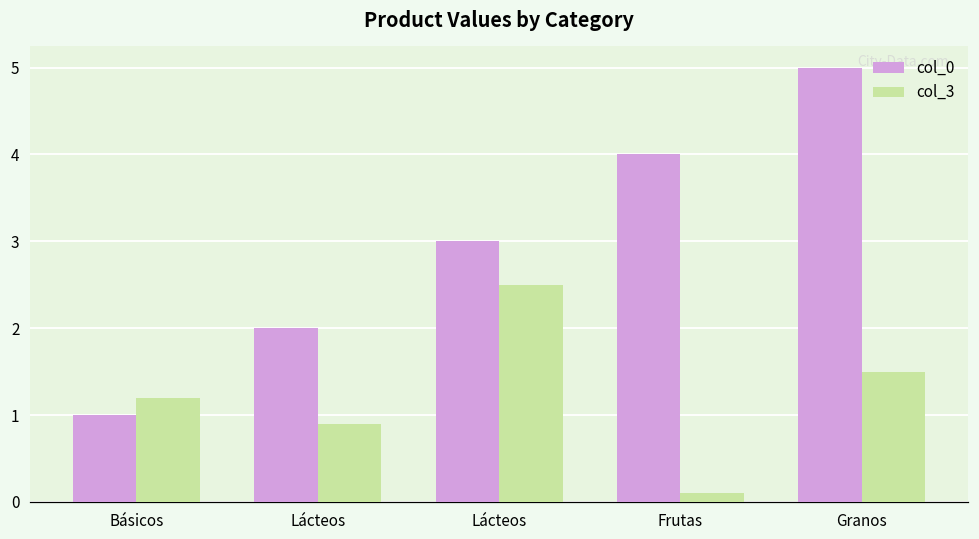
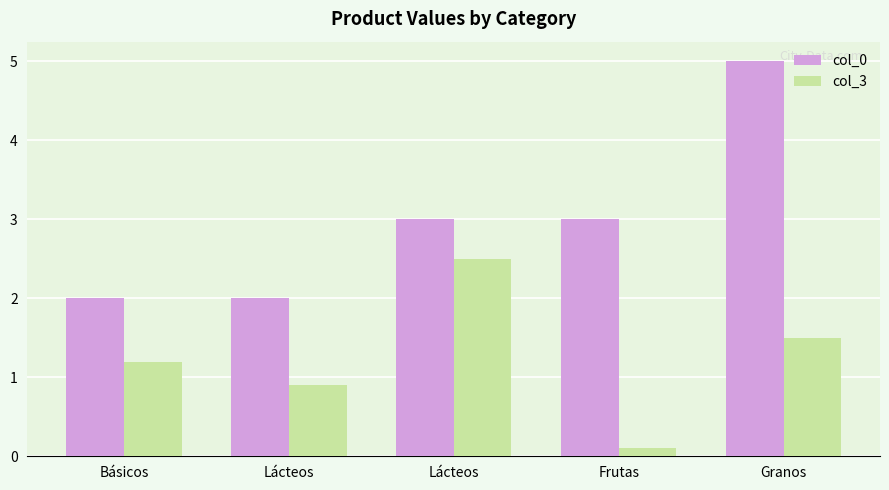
  {
    "col_0": {
-     "Básicos": 1,
-     "Frutas": 4,
+     "Básicos": 2,
+     "Frutas": 3,
      "Granos": 5
    },
    "col_3": {
      "Básicos": 1.2,
      "Frutas": 0.1,
      "Granos": 1.5
    }
  }
